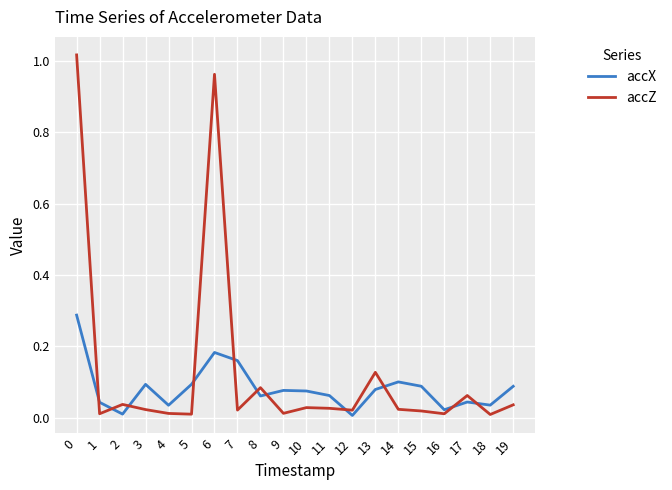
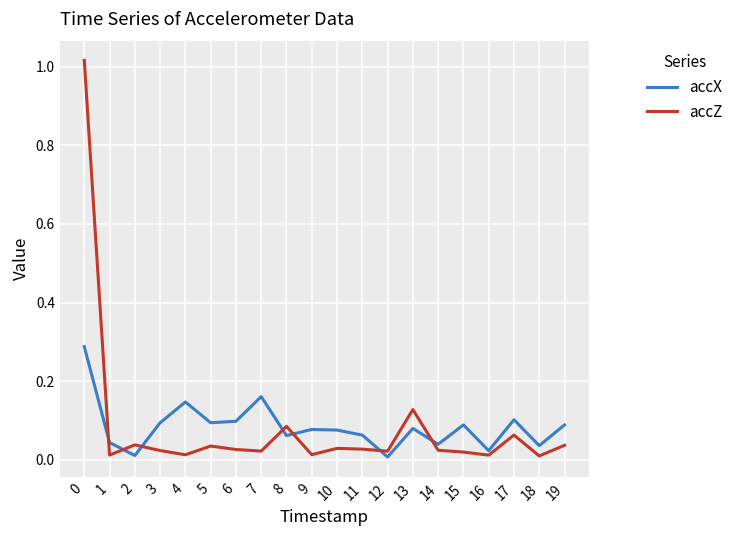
  {
    "accX": {
      "0": 0.29,
      "1": 0.04,
      "2": 0.01,
      "3": 0.09,
-     "4": 0.04,
+     "4": 0.15,
      "5": 0.09,
-     "6": 0.18,
+     "6": 0.10,
      "7": 0.16,
      "8": 0.06,
      "9": 0.08,
      "10": 0.08,
      "11": 0.06,
      "12": 0.01,
      "13": 0.08,
-     "14": 0.10,
+     "14": 0.04,
      "15": 0.09,
      "16": 0.02,
-     "17": 0.04,
+     "17": 0.10,
      "18": 0.04,
      "19": 0.09
    },
    "accZ": {
      "0": 1.02,
      "1": 0.01,
      "2": 0.04,
      "3": 0.02,
      "4": 0.01,
-     "5": 0.01,
-     "6": 0.96,
+     "5": 0.03,
+     "6": 0.03,
      "7": 0.02,
      "8": 0.08,
      "9": 0.01,
      "10": 0.03,
      "11": 0.03,
      "12": 0.02,
      "13": 0.13,
      "14": 0.02,
      "15": 0.02,
      "16": 0.01,
      "17": 0.06,
      "18": 0.01,
      "19": 0.04
    }
  }
